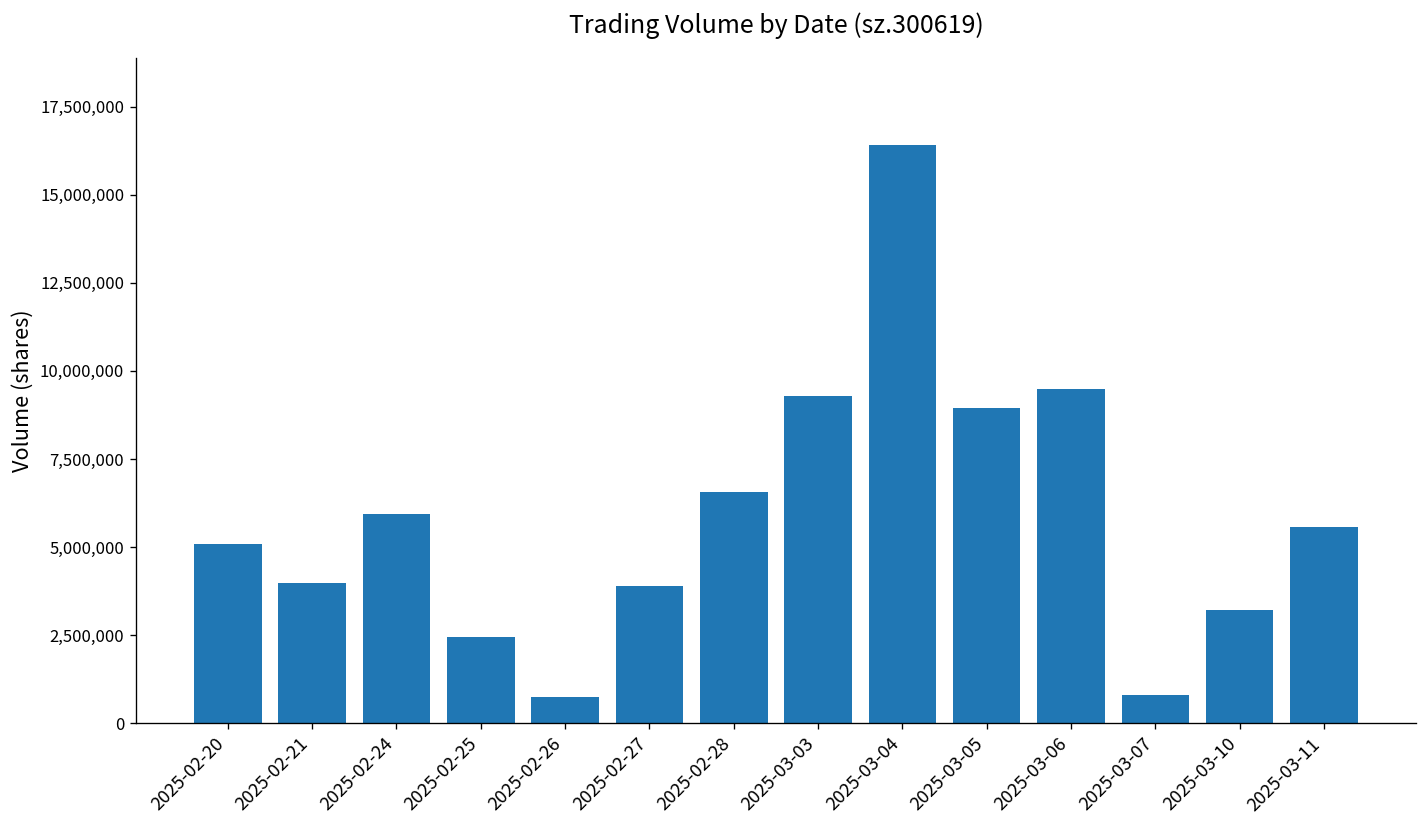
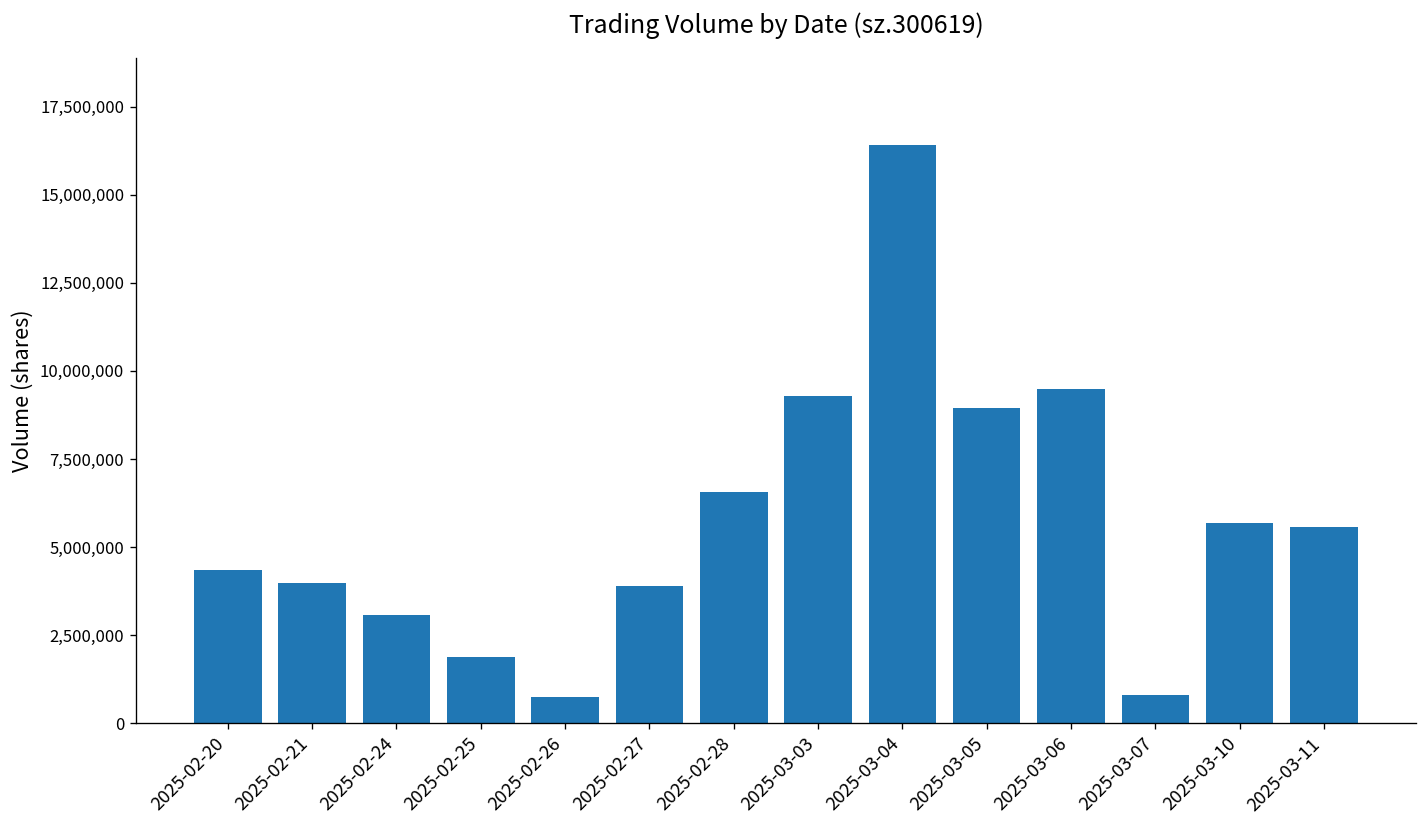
  {
-   "2025-02-20": "5,100,000",
+   "2025-02-20": "4,300,000",
    "2025-02-21": "4,000,000",
-   "2025-02-24": "5,900,000",
-   "2025-02-25": "2,400,000",
+   "2025-02-24": "3,100,000",
+   "2025-02-25": "1,900,000",
    "2025-02-26": "700,000",
    "2025-02-27": "3,900,000",
    "2025-02-28": "6,600,000",
    "2025-03-03": "9,300,000",
    "2025-03-04": "16,400,000",
    "2025-03-05": "8,900,000",
    "2025-03-06": "9,500,000",
    "2025-03-07": "800,000",
-   "2025-03-10": "3,200,000",
+   "2025-03-10": "5,700,000",
    "2025-03-11": "5,600,000"
  }
